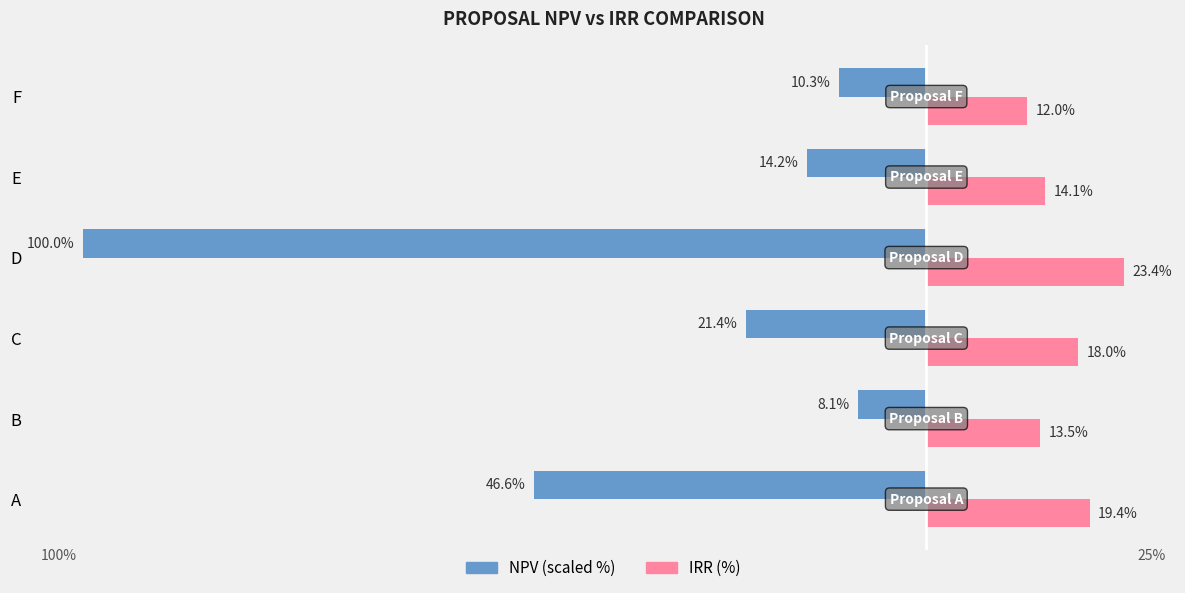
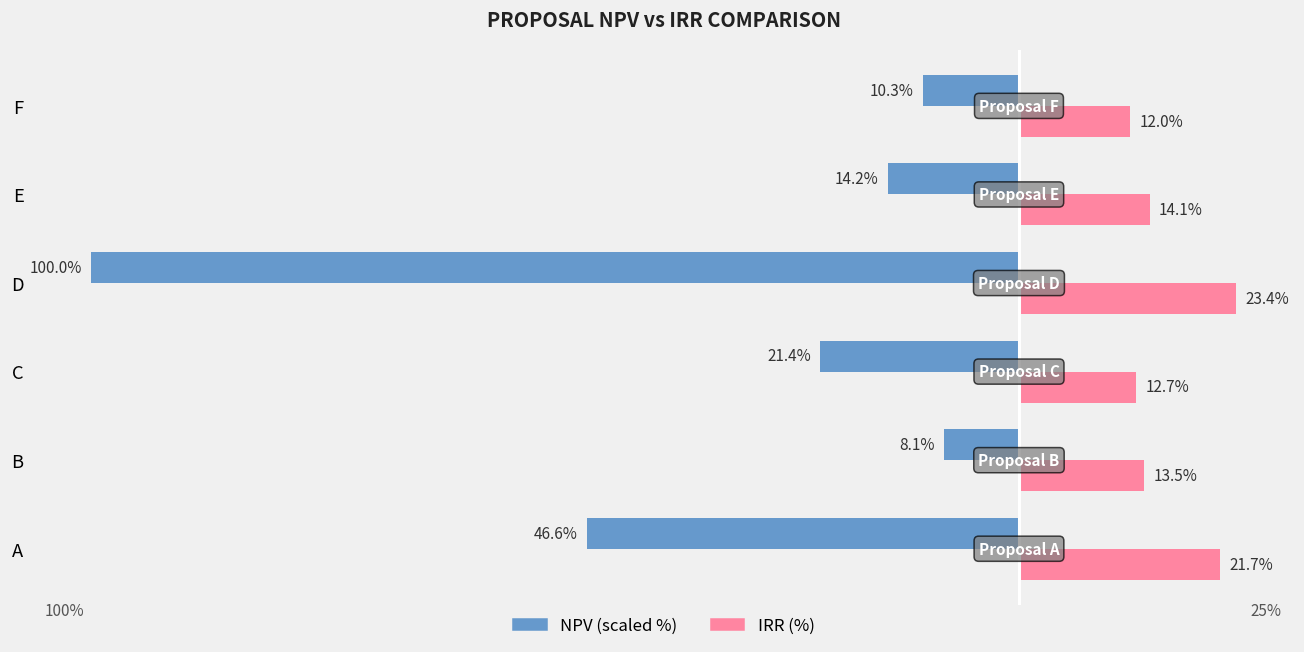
  {
    "IRR (%)": {
      "F": "12.0%",
      "E": "14.1%",
      "D": "23.4%",
-     "C": "18.0%",
+     "C": "12.7%",
      "B": "13.5%",
-     "A": "19.4%"
+     "A": "21.7%"
    }
  }
